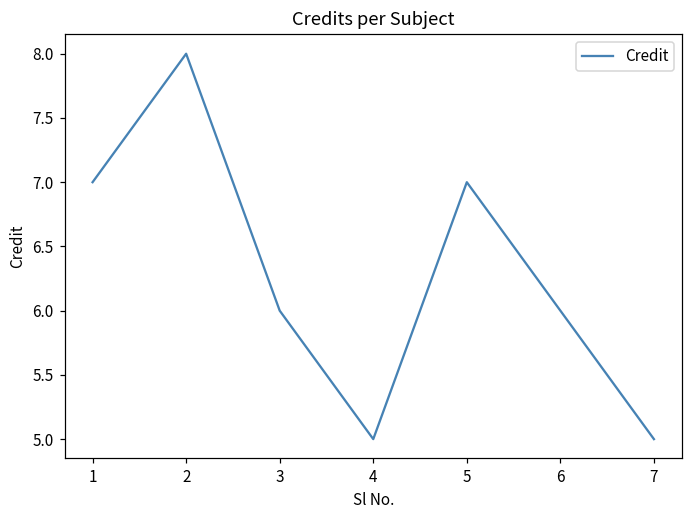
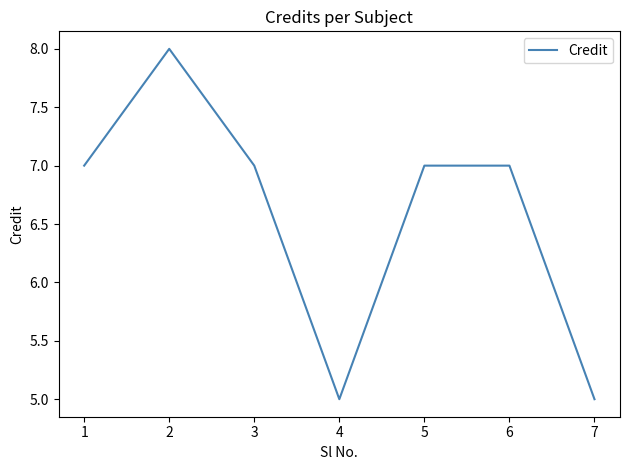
  {
    "1": 7,
    "2": 8,
-   "3": 6,
+   "3": 7,
    "4": 5,
    "5": 7,
-   "6": 6,
+   "6": 7,
    "7": 5
  }
